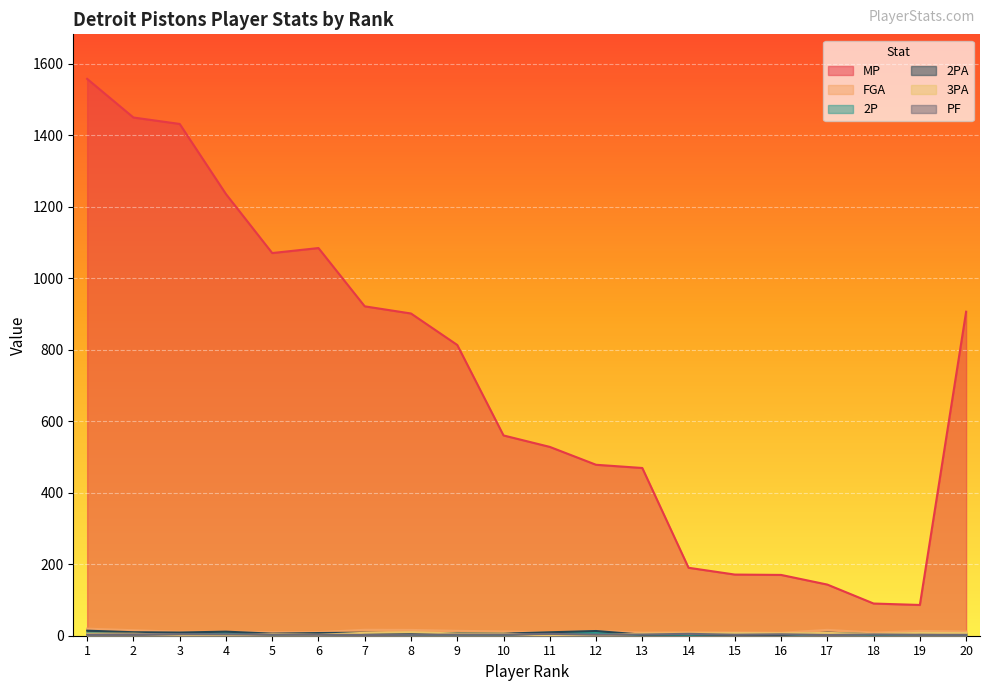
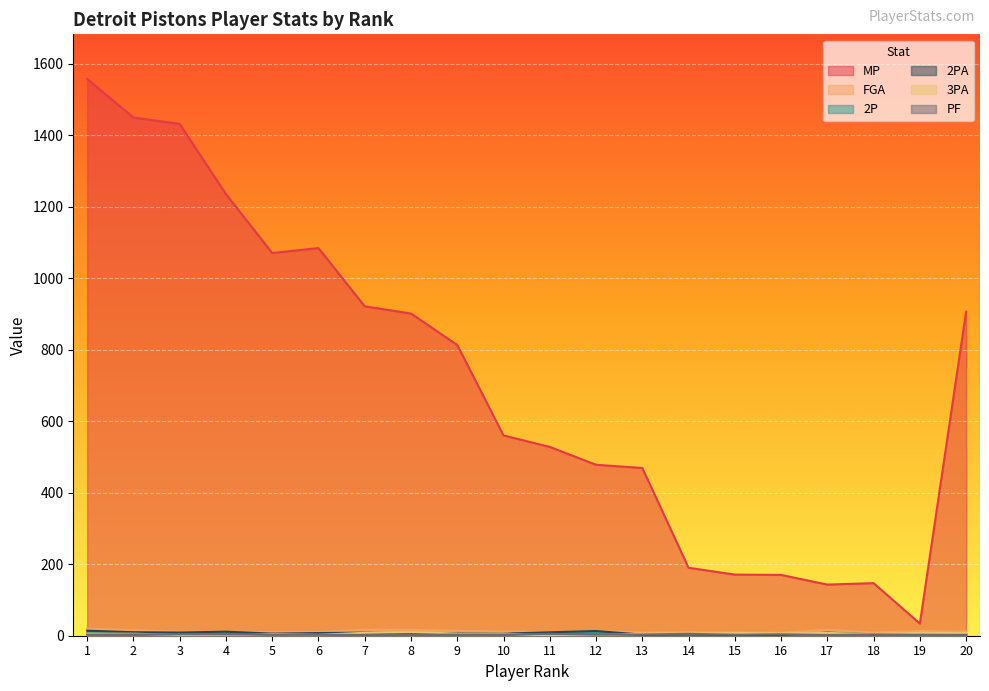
  {
    "MP": {
      "1": 1560,
      "2": 1450,
      "3": 1430,
      "4": 1240,
      "5": 1070,
      "6": 1080,
      "7": 920,
      "8": 900,
      "9": 810,
      "10": 560,
      "11": 530,
      "12": 480,
      "13": 470,
      "14": 190,
      "15": 170,
      "16": 170,
      "17": 140,
-     "18": 90,
-     "19": 90,
+     "18": 150,
+     "19": 30,
      "20": 910
    }
  }
